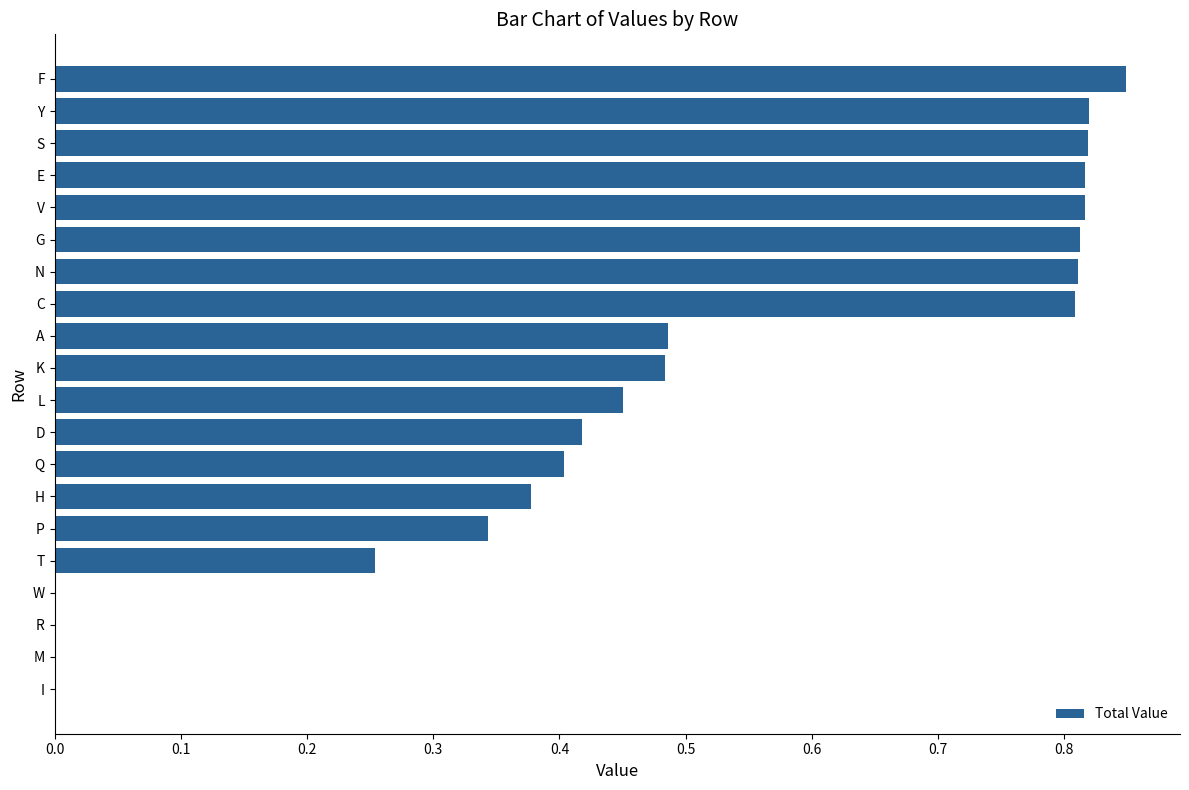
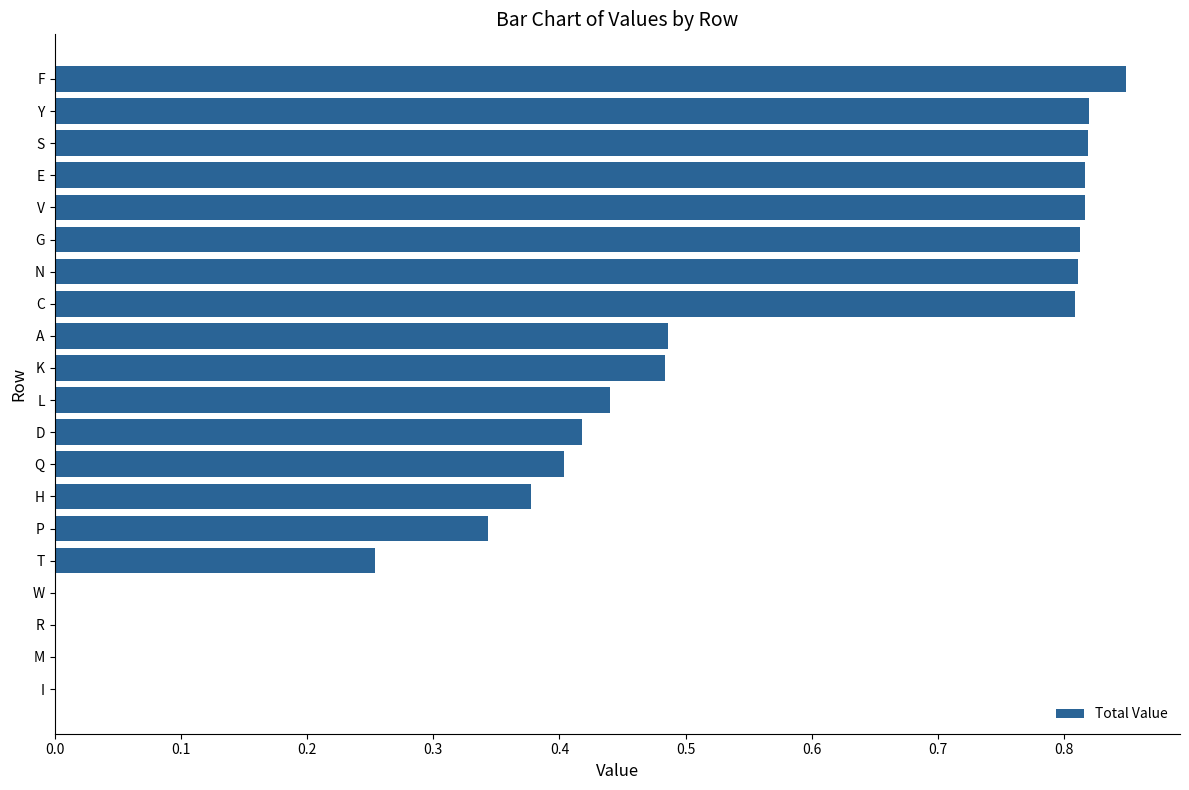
  {
    "F": 0.849,
    "Y": 0.819,
    "S": 0.819,
    "E": 0.817,
    "V": 0.816,
    "G": 0.812,
    "N": 0.811,
    "C": 0.808,
    "A": 0.486,
    "K": 0.484,
-   "L": 0.450,
+   "L": 0.440,
    "D": 0.418,
    "Q": 0.403,
    "H": 0.377,
    "P": 0.343,
    "T": 0.254,
    "W": 0.000,
    "R": 0.000,
    "M": 0.000,
    "I": 0.000
  }
